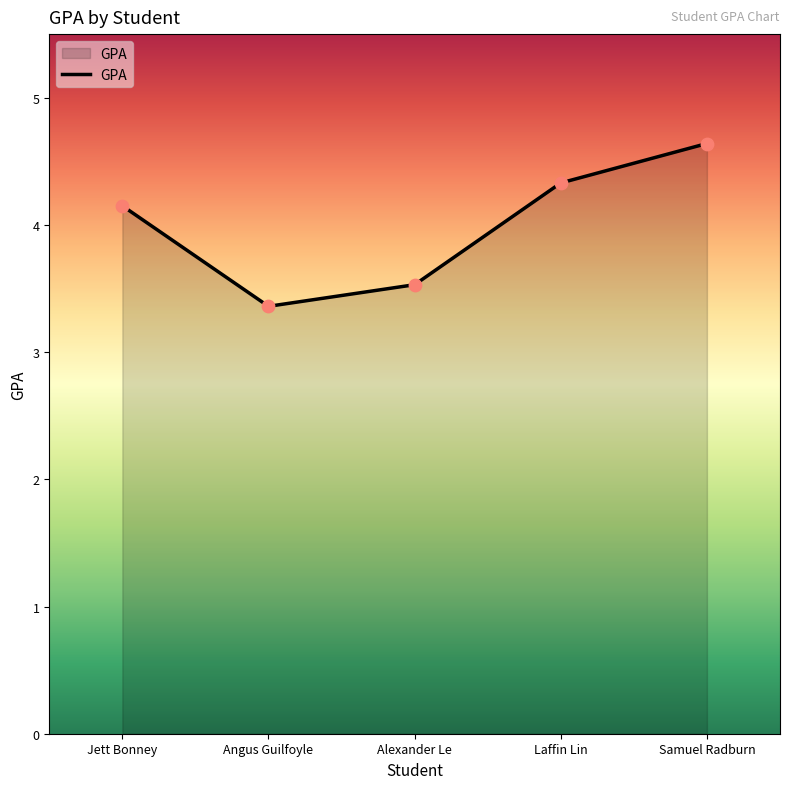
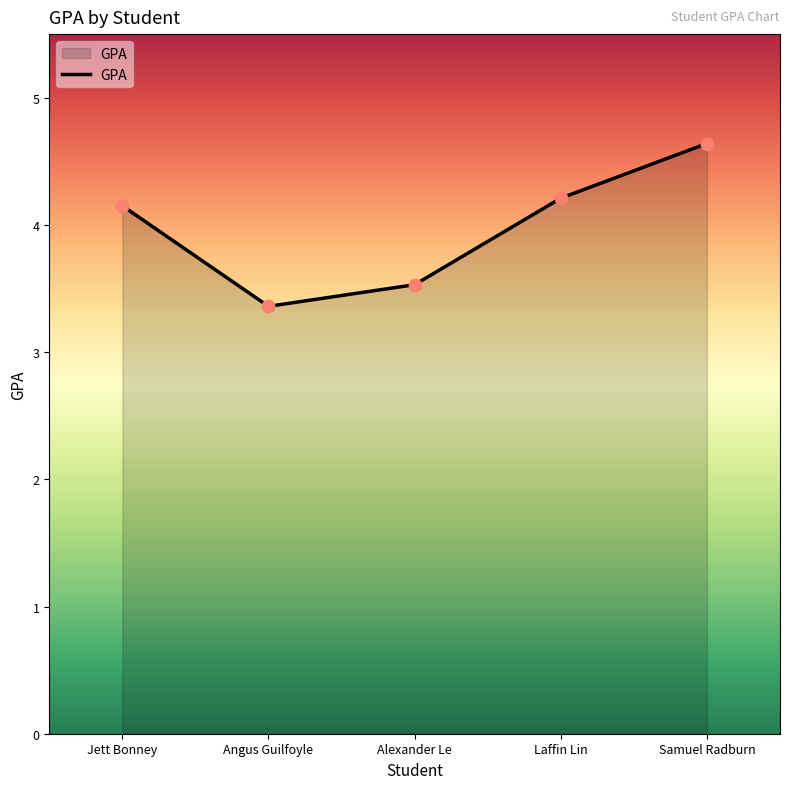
  {
    "Jett Bonney": 4.15,
    "Angus Guilfoyle": 3.36,
    "Alexander Le": 3.53,
-   "Laffin Lin": 4.33,
+   "Laffin Lin": 4.21,
    "Samuel Radburn": 4.64
  }
